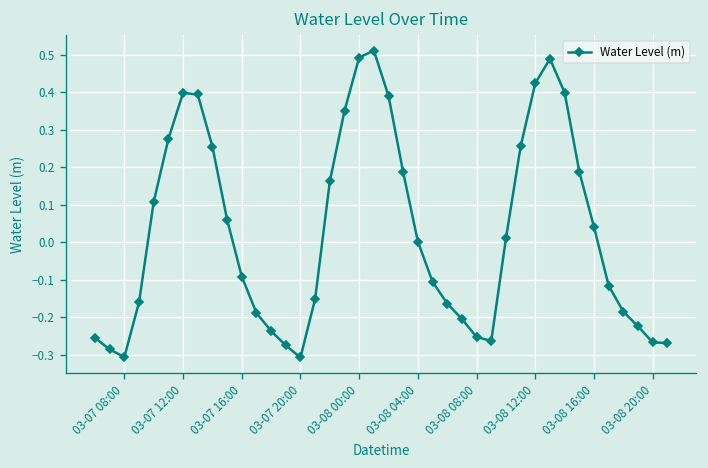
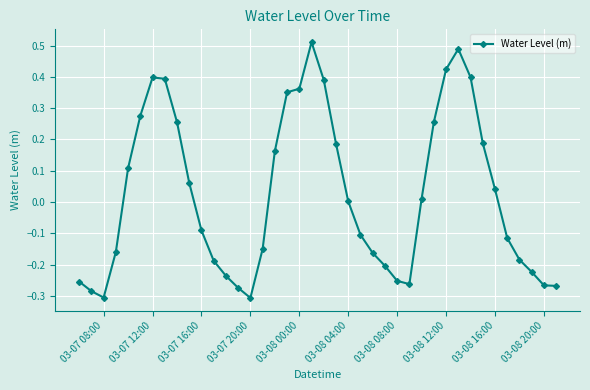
  {
    "03-07 08:00": -0.31,
    "03-07 12:00": 0.40,
    "03-07 16:00": -0.09,
    "03-07 20:00": -0.31,
-   "03-08 00:00": 0.49,
+   "03-08 00:00": 0.36,
    "03-08 04:00": 0.00,
    "03-08 08:00": -0.25,
    "03-08 12:00": 0.42,
    "03-08 16:00": 0.04,
    "03-08 20:00": -0.27
  }
